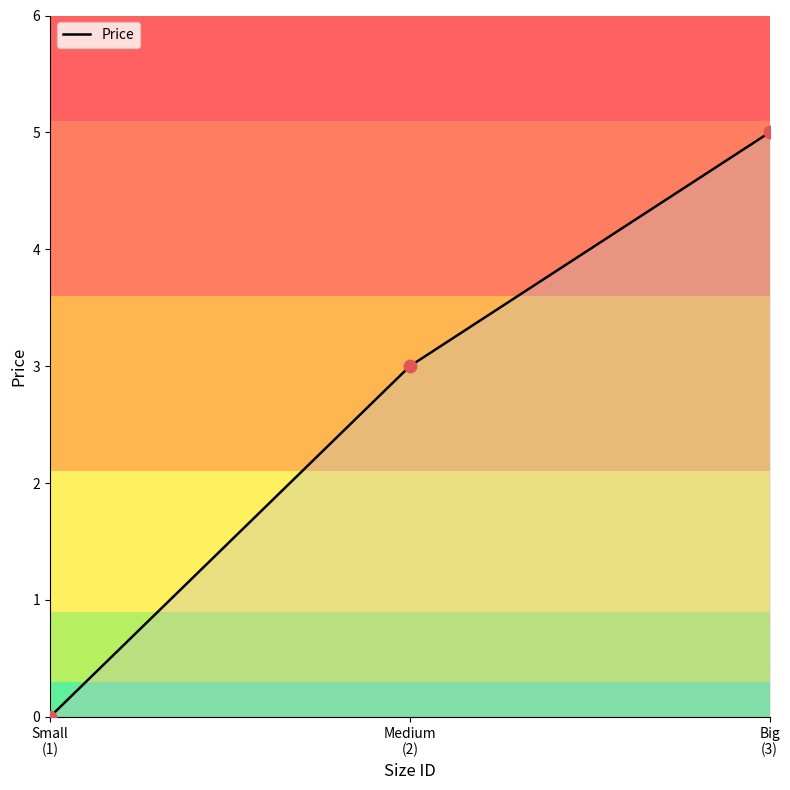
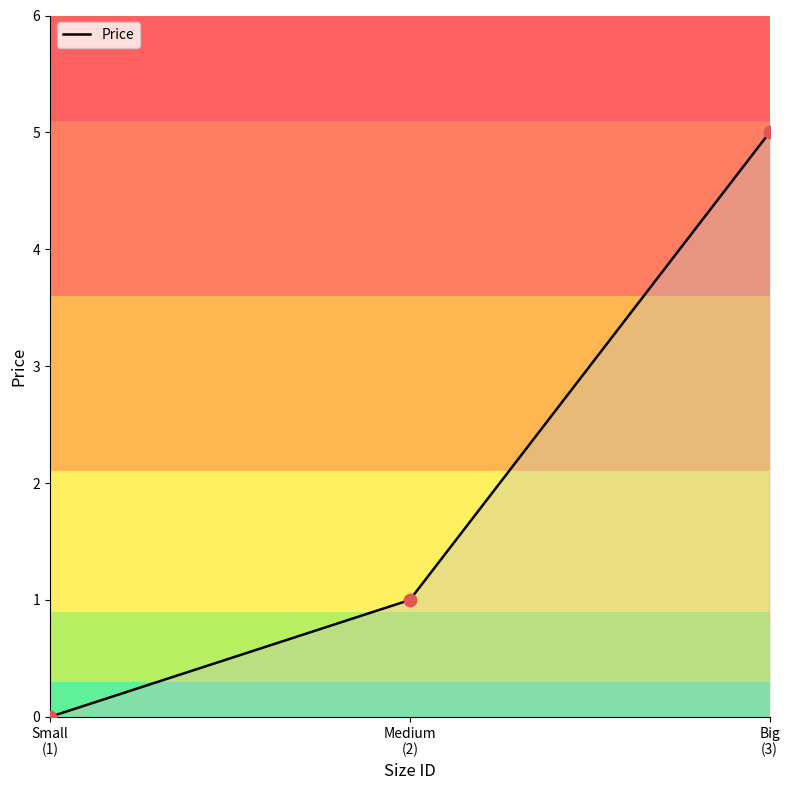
  {
    "Small (1)": 0,
-   "Medium (2)": 3,
+   "Medium (2)": 1,
    "Big (3)": 5
  }
